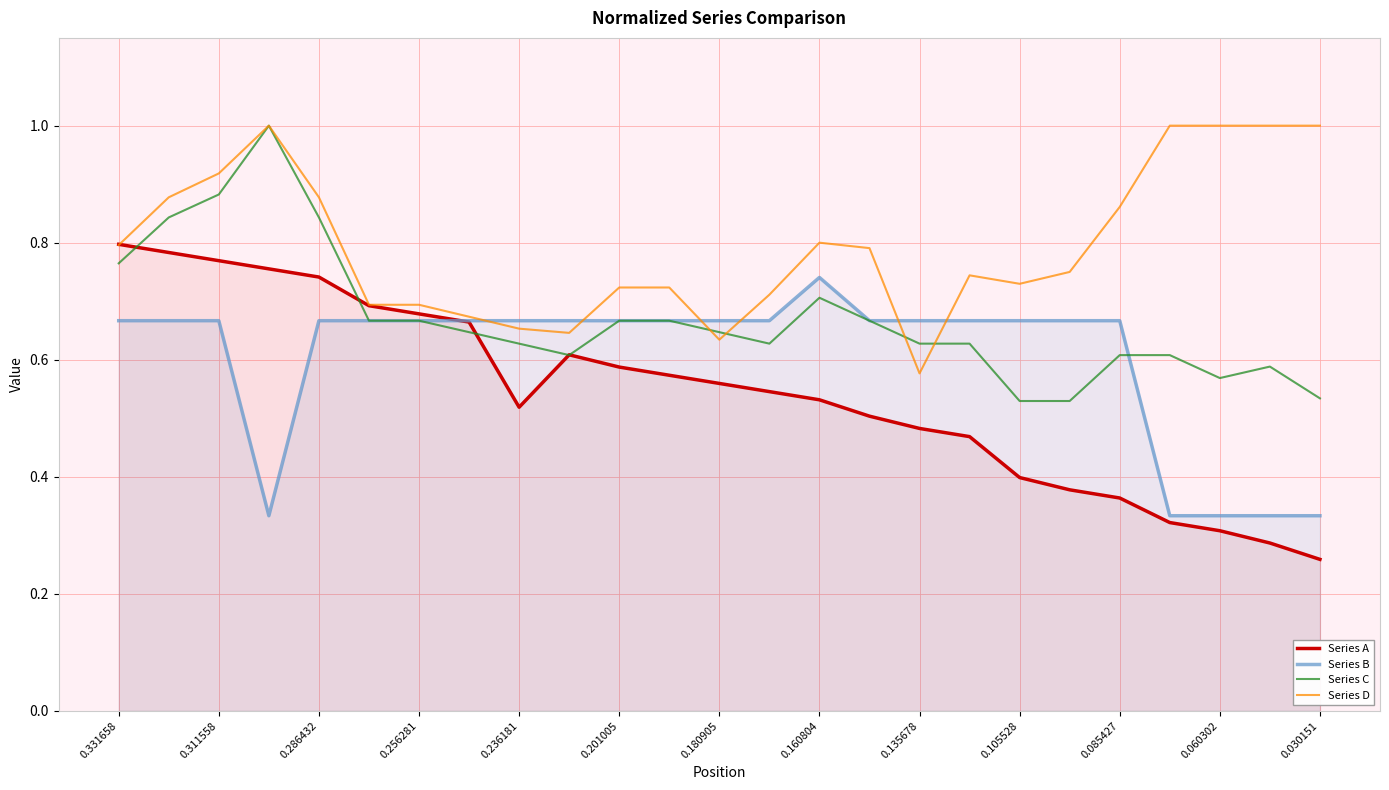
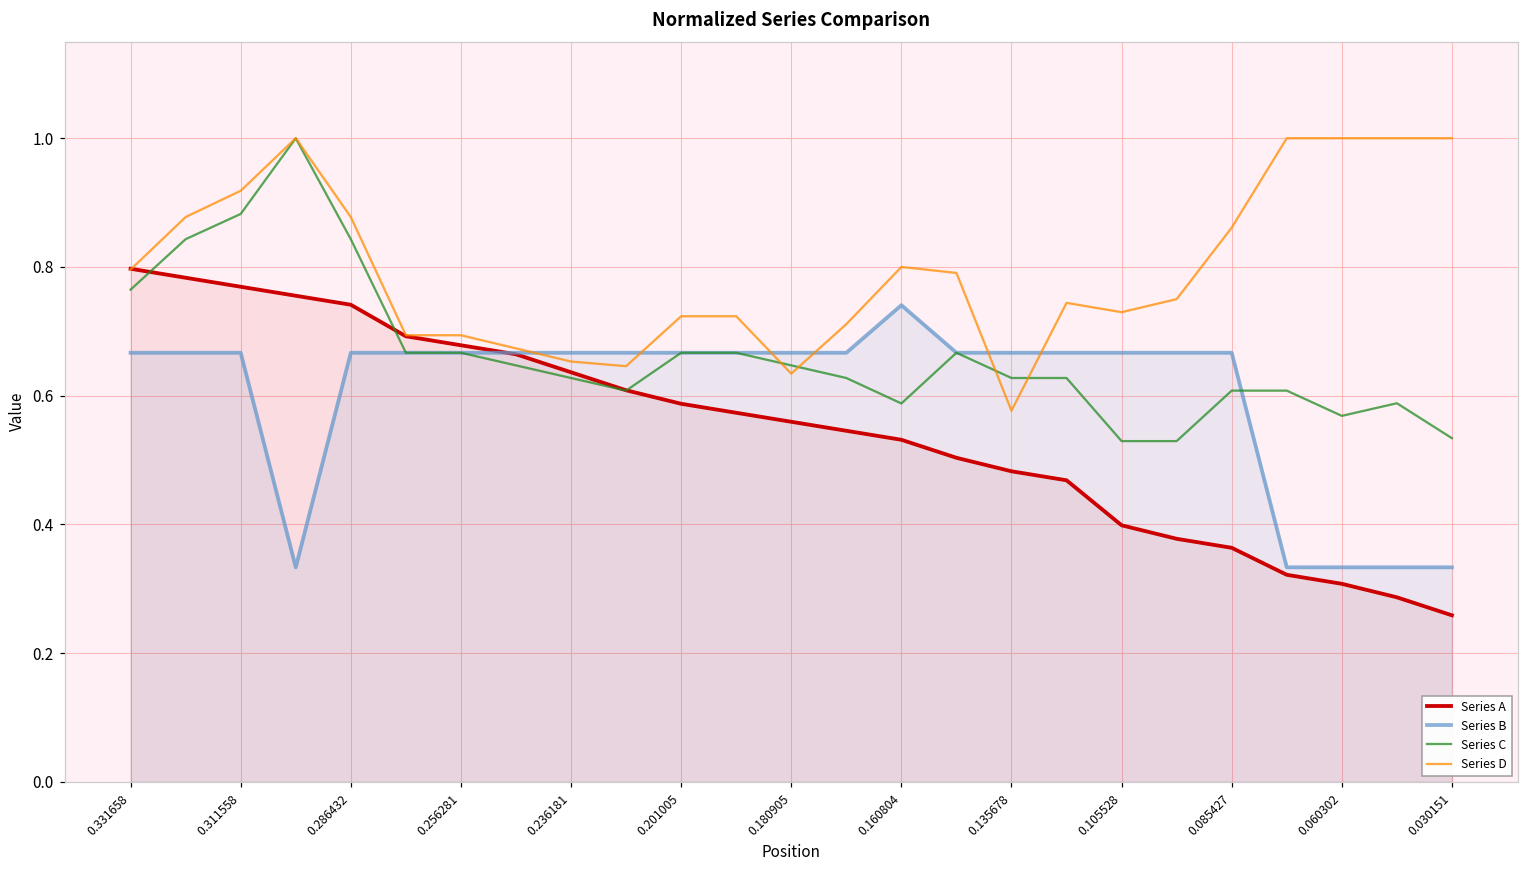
  {
    "Series A": {
      "0.311558": 0.77,
      "0.286432": 0.74,
      "0.256281": 0.68,
-     "0.236181": 0.52,
+     "0.236181": 0.64,
      "0.201005": 0.59,
      "0.180905": 0.56,
      "0.160804": 0.53,
      "0.135678": 0.48,
      "0.105528": 0.40,
      "0.085427": 0.36,
      "0.060302": 0.31,
      "0.030151": 0.26
    },
    "Series B": {
      "0.331658": 0.67,
      "0.311558": 0.67,
      "0.286432": 0.67,
      "0.236181": 0.67,
      "0.180905": 0.67,
      "0.160804": 0.74,
      "0.135678": 0.67,
      "0.105528": 0.67,
      "0.085427": 0.67,
      "0.060302": 0.33,
      "0.030151": 0.33
    },
    "Series C": {
      "0.331658": 0.76,
      "0.311558": 0.88,
      "0.286432": 0.84,
      "0.236181": 0.63,
      "0.180905": 0.65,
-     "0.160804": 0.71,
+     "0.160804": 0.59,
      "0.135678": 0.63,
      "0.105528": 0.53,
      "0.085427": 0.61,
      "0.060302": 0.57,
      "0.030151": 0.53
    },
    "Series D": {
      "0.311558": 0.92,
      "0.286432": 0.88,
      "0.256281": 0.69,
      "0.236181": 0.65,
      "0.201005": 0.72,
      "0.180905": 0.63,
      "0.160804": 0.80,
      "0.135678": 0.58,
      "0.105528": 0.73,
      "0.085427": 0.86,
      "0.060302": 1.00,
      "0.030151": 1.00
    }
  }
